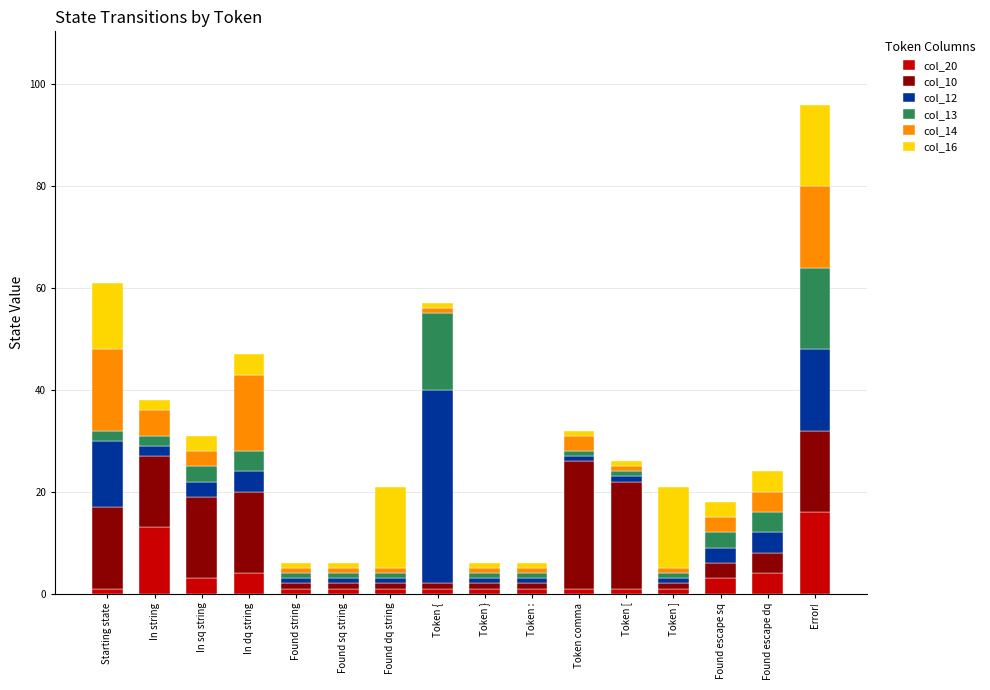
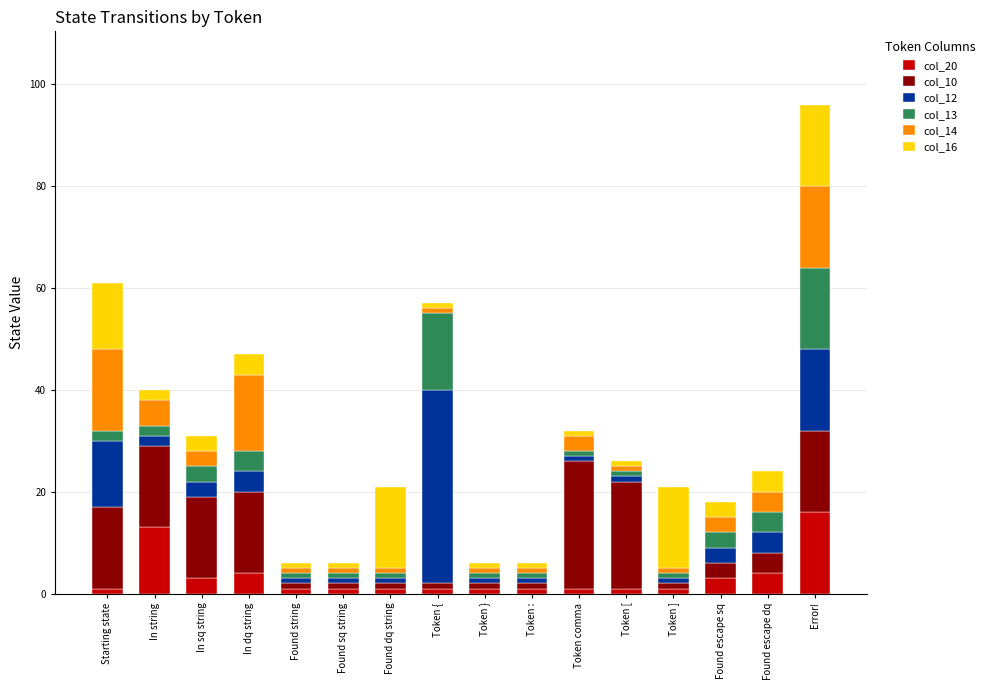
  {
    "col_20": {
      "Starting state": 1,
      "In string": 13,
      "In sq string": 3,
      "In dq string": 4,
      "Found string": 1,
      "Found sq string": 1,
      "Found dq string": 1,
      "Token {": 1,
      "Token }": 1,
      "Token :": 1,
      "Token comma": 1,
      "Token [": 1,
      "Token ]": 1,
      "Found escape sq": 3,
      "Found escape dq": 4,
      "Error!": 16
    },
    "col_10": {
      "Starting state": 16,
-     "In string": 14,
+     "In string": 16,
      "In sq string": 16,
      "In dq string": 16,
      "Found string": 1,
      "Found sq string": 1,
      "Found dq string": 1,
      "Token {": 1,
      "Token }": 1,
      "Token :": 1,
      "Token comma": 25,
      "Token [": 21,
      "Token ]": 1,
      "Found escape sq": 3,
      "Found escape dq": 4,
      "Error!": 16
    },
    "col_12": {
      "Starting state": 13,
      "In string": 2,
      "In sq string": 3,
      "In dq string": 4,
      "Found string": 1,
      "Found sq string": 1,
      "Found dq string": 1,
      "Token {": 38,
      "Token }": 1,
      "Token :": 1,
      "Token comma": 1,
      "Token [": 1,
      "Token ]": 1,
      "Found escape sq": 3,
      "Found escape dq": 4,
      "Error!": 16
    },
    "col_13": {
      "Starting state": 2,
      "In string": 2,
      "In sq string": 3,
      "In dq string": 4,
      "Found string": 1,
      "Found sq string": 1,
      "Found dq string": 1,
      "Token {": 15,
      "Token }": 1,
      "Token :": 1,
      "Token comma": 1,
      "Token [": 1,
      "Token ]": 1,
      "Found escape sq": 3,
      "Found escape dq": 4,
      "Error!": 16
    },
    "col_14": {
      "Starting state": 16,
      "In string": 5,
      "In sq string": 3,
      "In dq string": 15,
      "Found string": 1,
      "Found sq string": 1,
      "Found dq string": 1,
      "Token {": 1,
      "Token }": 1,
      "Token :": 1,
      "Token comma": 3,
      "Token [": 1,
      "Token ]": 1,
      "Found escape sq": 3,
      "Found escape dq": 4,
      "Error!": 16
    },
    "col_16": {
      "Starting state": 13,
      "In string": 2,
      "In sq string": 3,
      "In dq string": 4,
      "Found string": 1,
      "Found sq string": 1,
      "Found dq string": 16,
      "Token {": 1,
      "Token }": 1,
      "Token :": 1,
      "Token comma": 1,
      "Token [": 1,
      "Token ]": 16,
      "Found escape sq": 3,
      "Found escape dq": 4,
      "Error!": 16
    }
  }
